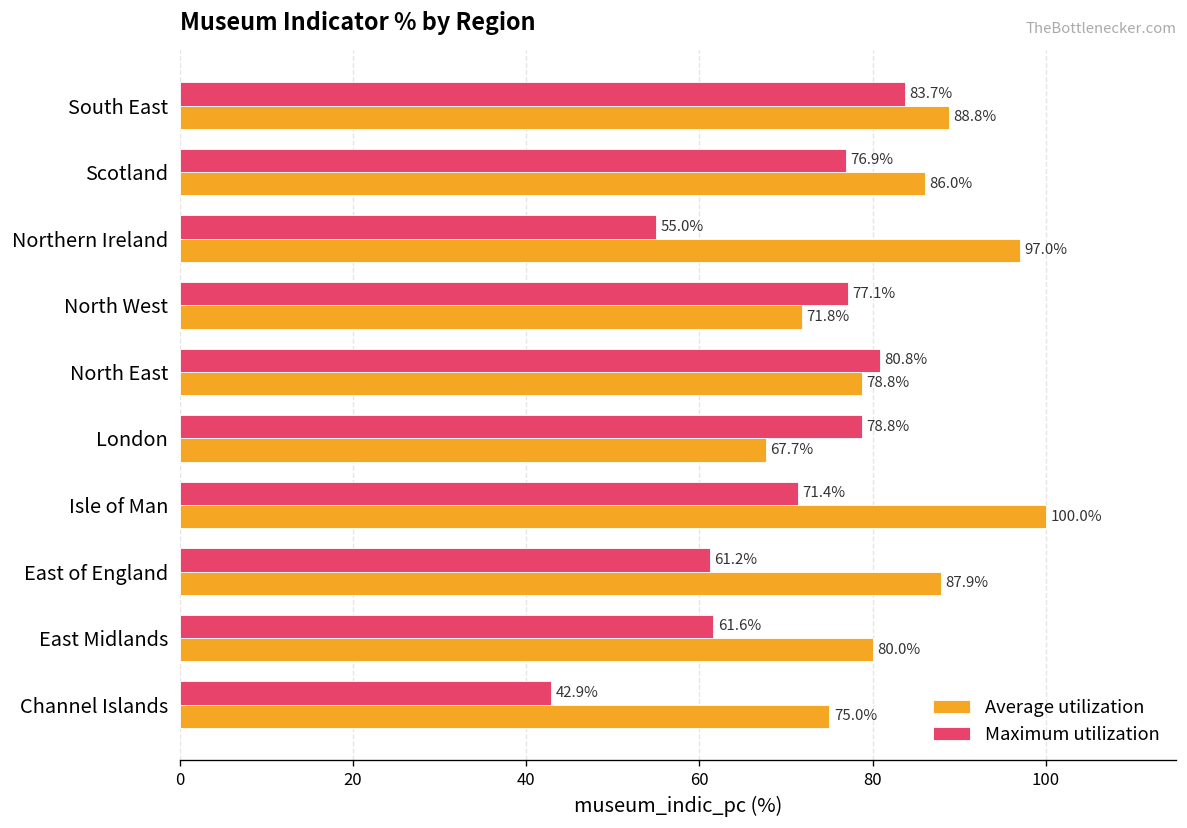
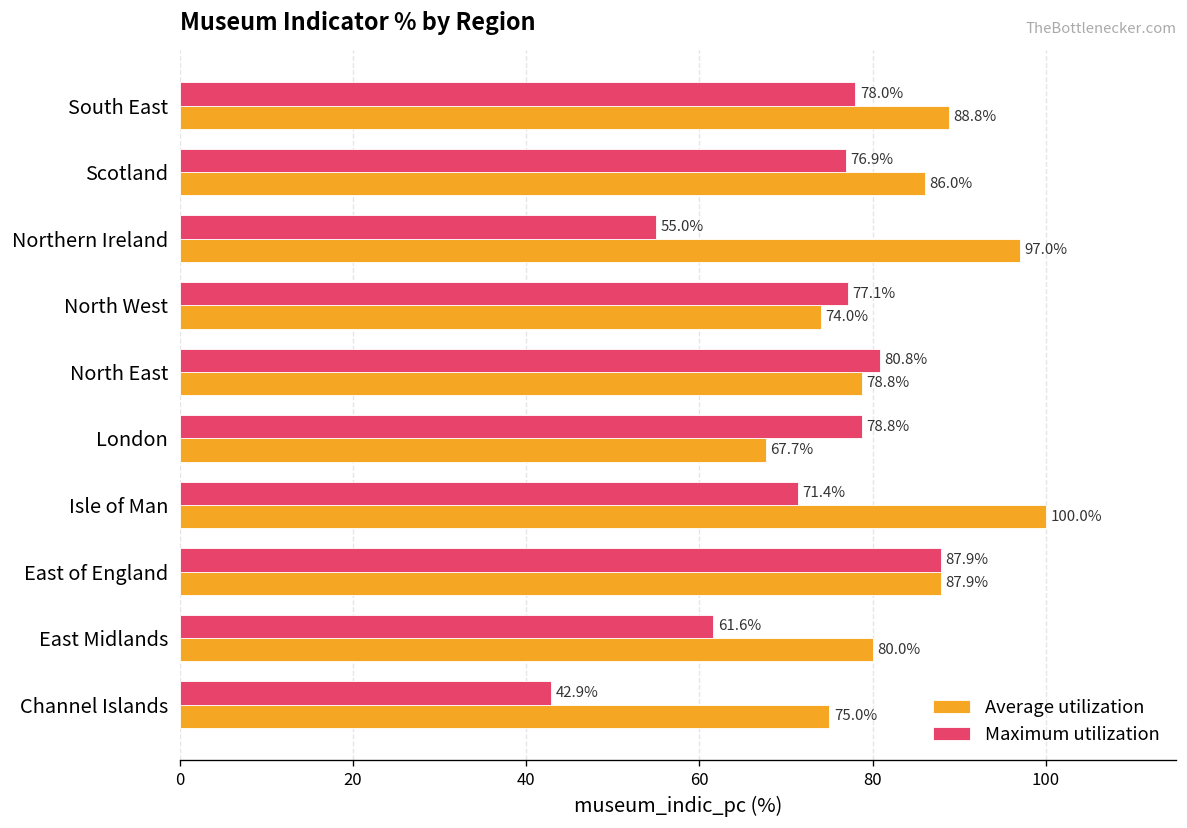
  {
    "Average utilization": {
      "South East": "88.8%",
      "Scotland": "86.0%",
      "Northern Ireland": "97.0%",
-     "North West": "71.8%",
+     "North West": "74.0%",
      "North East": "78.8%",
      "London": "67.7%",
      "Isle of Man": "100.0%",
      "East of England": "87.9%",
      "East Midlands": "80.0%",
      "Channel Islands": "75.0%"
    },
    "Maximum utilization": {
-     "South East": "83.7%",
+     "South East": "78.0%",
      "Scotland": "76.9%",
      "Northern Ireland": "55.0%",
      "North West": "77.1%",
      "North East": "80.8%",
      "London": "78.8%",
      "Isle of Man": "71.4%",
-     "East of England": "61.2%",
+     "East of England": "87.9%",
      "East Midlands": "61.6%",
      "Channel Islands": "42.9%"
    }
  }
